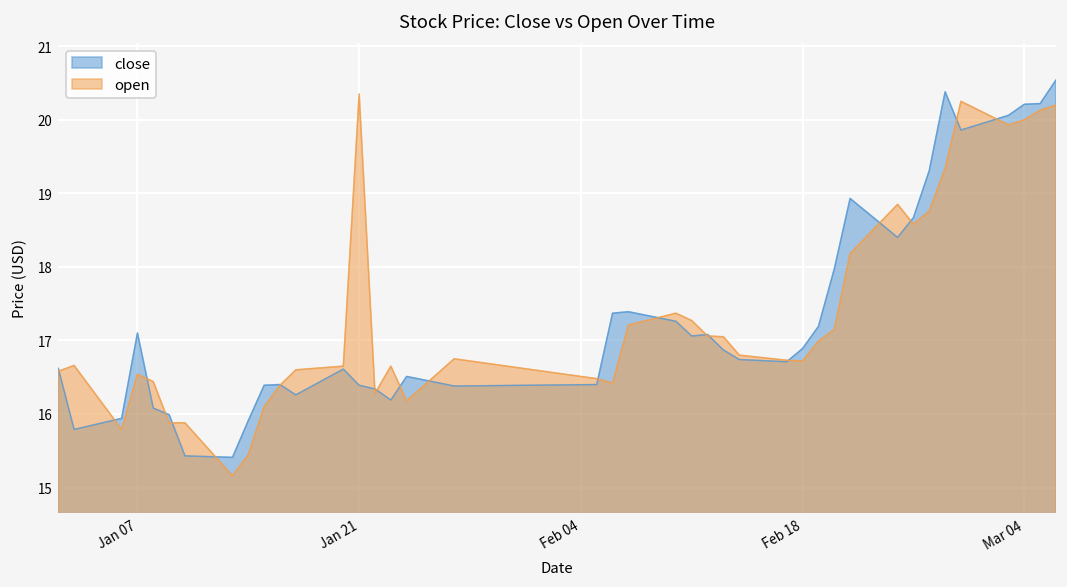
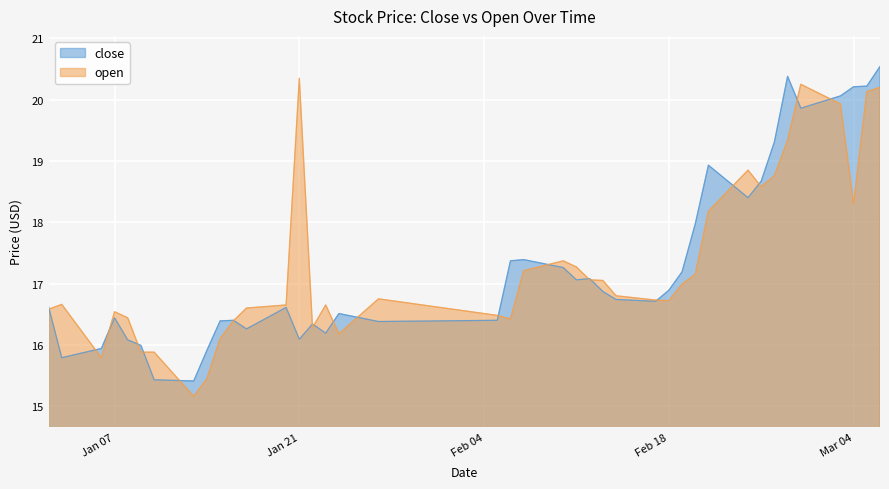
  {
    "close": {
-     "Jan 07": 17.1,
-     "Jan 21": 16.4,
+     "Jan 07": 16.4,
+     "Jan 21": 16.1,
      "Feb 18": 16.9,
      "Mar 04": 20.2
    },
    "open": {
      "Jan 07": 16.5,
      "Jan 21": 20.4,
      "Feb 18": 16.7,
-     "Mar 04": 20.0
+     "Mar 04": 18.3
    }
  }
